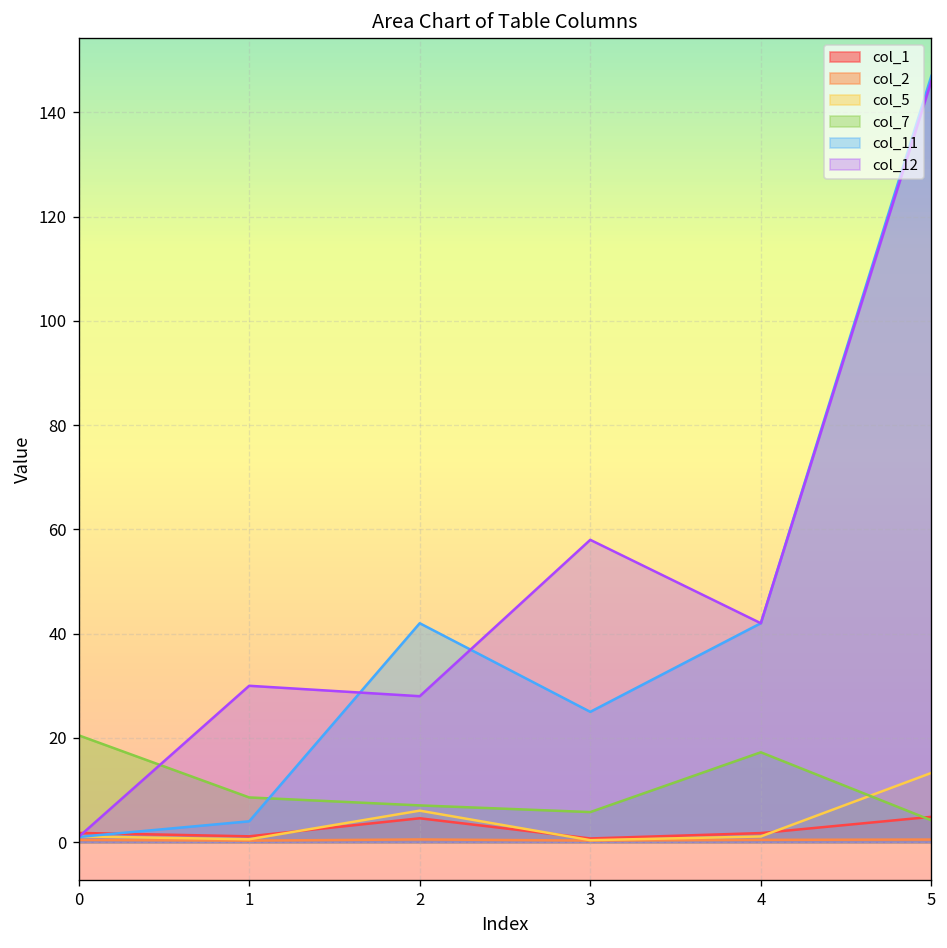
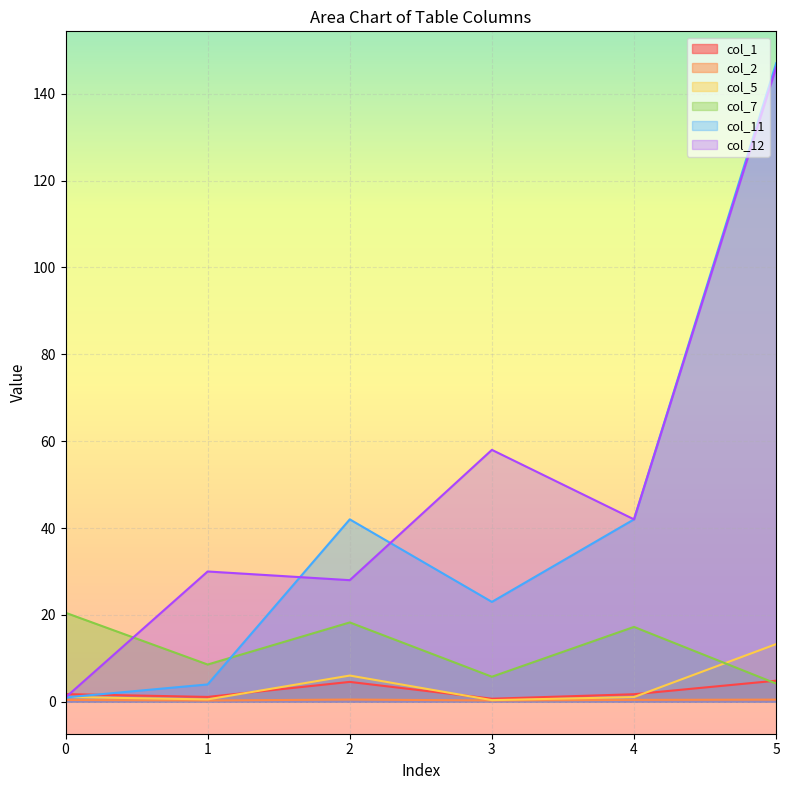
  {
    "col_1": {
      "0": 2,
      "2": 5,
      "4": 2,
      "5": 5
    },
    "col_7": {
      "0": 21,
      "1": 9,
-     "2": 7,
+     "2": 18,
      "3": 6,
      "4": 17,
      "5": 4
    },
    "col_11": {
      "1": 4,
      "2": 42,
-     "3": 25,
+     "3": 23,
      "5": 147
    },
    "col_12": {
      "1": 30,
      "2": 28,
      "3": 58,
      "5": 146
    }
  }
